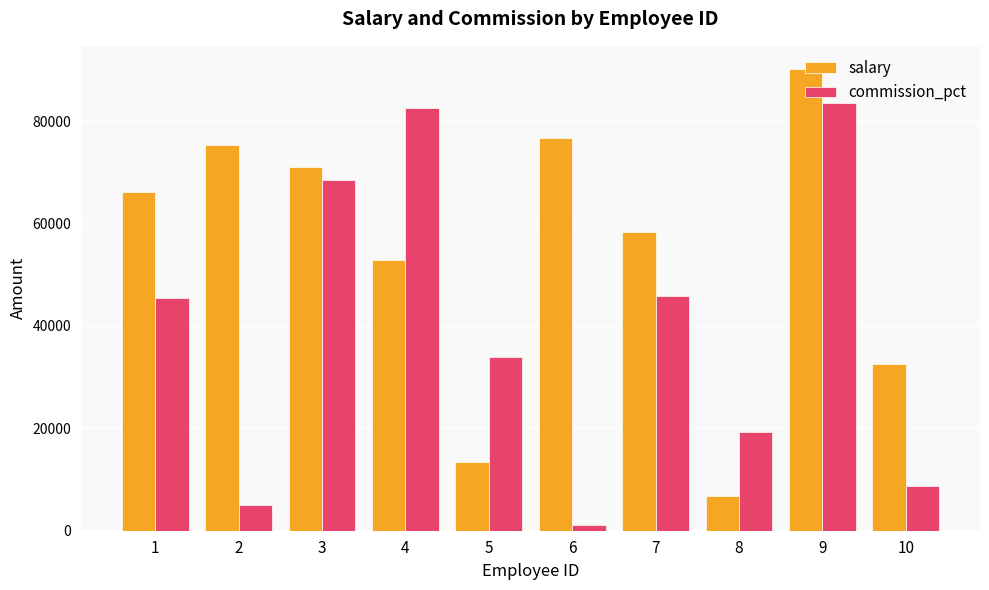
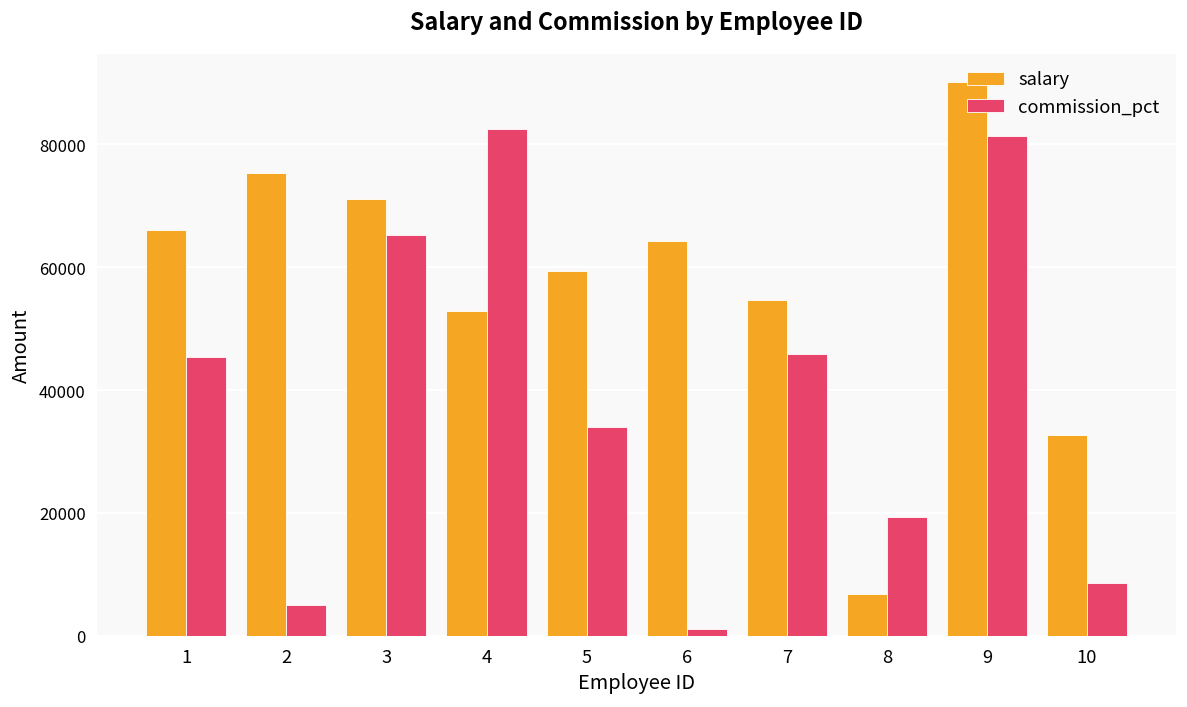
  {
    "salary": {
      "1": 66000,
      "2": 75000,
      "3": 71000,
      "4": 53000,
-     "5": 13000,
-     "6": 77000,
-     "7": 58000,
+     "5": 59000,
+     "6": 64000,
+     "7": 55000,
      "8": 7000,
      "9": 90000,
      "10": 33000
    },
    "commission_pct": {
      "1": 45000,
      "2": 5000,
-     "3": 69000,
+     "3": 65000,
      "4": 82000,
      "5": 34000,
      "6": 1000,
      "7": 46000,
      "8": 19000,
-     "9": 84000,
+     "9": 81000,
      "10": 9000
    }
  }
